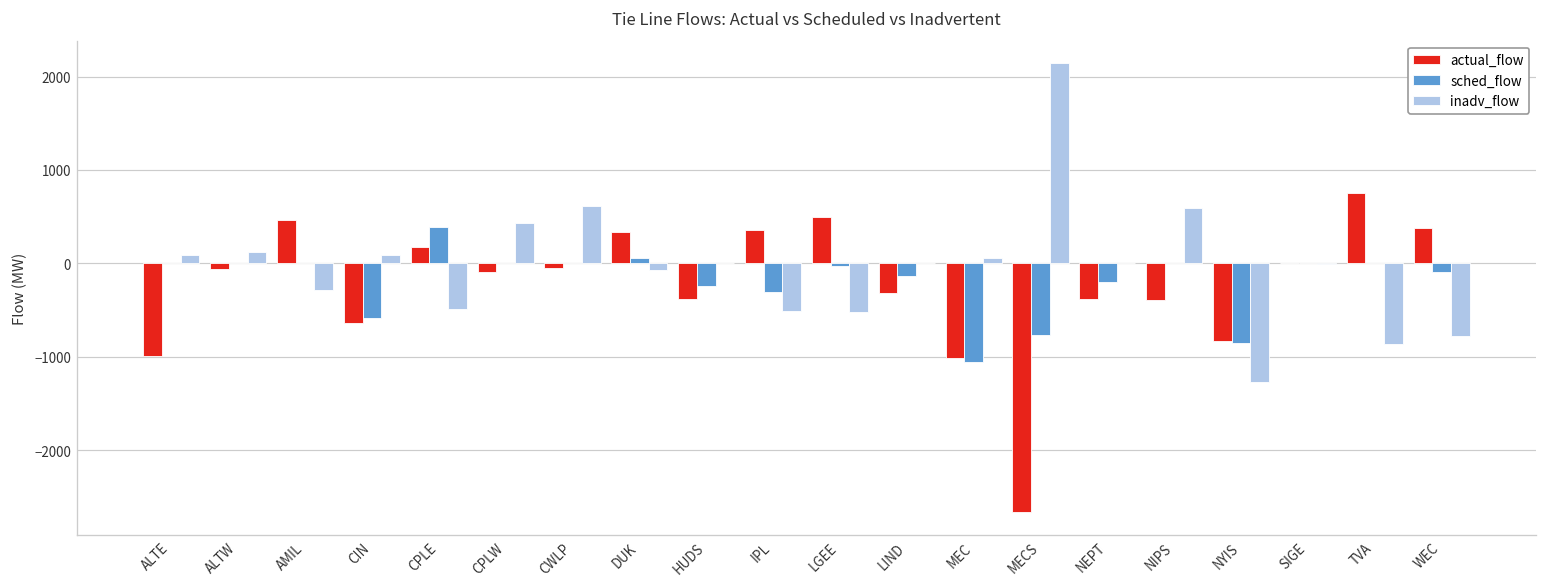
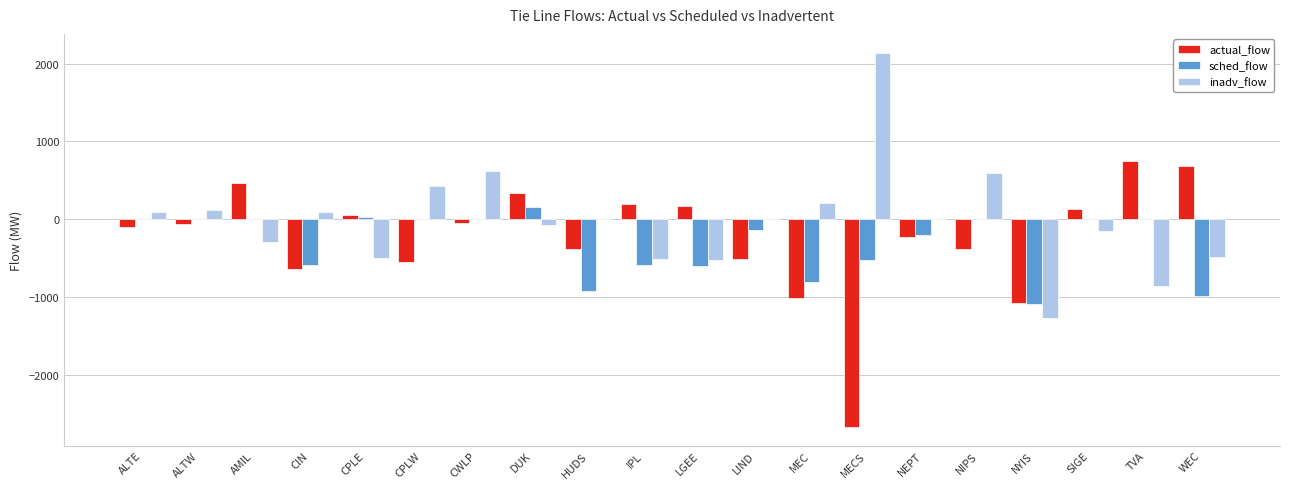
  {
    "actual_flow": {
-     "ALTE": -1000,
+     "ALTE": -100,
      "ALTW": -100,
      "AMIL": 500,
      "CIN": -600,
-     "CPLE": 200,
-     "CPLW": -100,
+     "CPLE": 100,
+     "CPLW": -500,
      "CWLP": -100,
      "DUK": 300,
      "HUDS": -400,
-     "IPL": 400,
-     "LGEE": 500,
-     "LIND": -300,
+     "IPL": 200,
+     "LGEE": 200,
+     "LIND": -500,
      "MEC": -1000,
      "MECS": -2700,
-     "NEPT": -400,
+     "NEPT": -200,
      "NIPS": -400,
-     "NYIS": -800,
-     "SIGE": 0,
+     "NYIS": -1100,
+     "SIGE": 100,
      "TVA": 800,
-     "WEC": 400
+     "WEC": 700
    },
    "sched_flow": {
      "ALTE": 0,
      "ALTW": 0,
      "AMIL": 0,
      "CIN": -600,
-     "CPLE": 400,
+     "CPLE": 0,
      "CPLW": 0,
      "CWLP": 0,
-     "DUK": 100,
-     "HUDS": -200,
-     "IPL": -300,
-     "LGEE": 0,
+     "DUK": 200,
+     "HUDS": -900,
+     "IPL": -600,
+     "LGEE": -600,
      "LIND": -100,
-     "MEC": -1100,
-     "MECS": -800,
+     "MEC": -800,
+     "MECS": -500,
      "NEPT": -200,
      "NIPS": 0,
-     "NYIS": -900,
+     "NYIS": -1100,
      "SIGE": 0,
      "TVA": 0,
-     "WEC": -100
+     "WEC": -1000
    },
    "inadv_flow": {
      "ALTE": 100,
      "ALTW": 100,
      "AMIL": -300,
      "CIN": 100,
      "CPLE": -500,
      "CPLW": 400,
      "CWLP": 600,
      "DUK": -100,
      "HUDS": 0,
      "IPL": -500,
      "LGEE": -500,
      "LIND": 0,
-     "MEC": 100,
+     "MEC": 200,
      "MECS": 2100,
      "NEPT": 0,
      "NIPS": 600,
      "NYIS": -1300,
-     "SIGE": 0,
+     "SIGE": -200,
      "TVA": -900,
-     "WEC": -800
+     "WEC": -500
    }
  }
